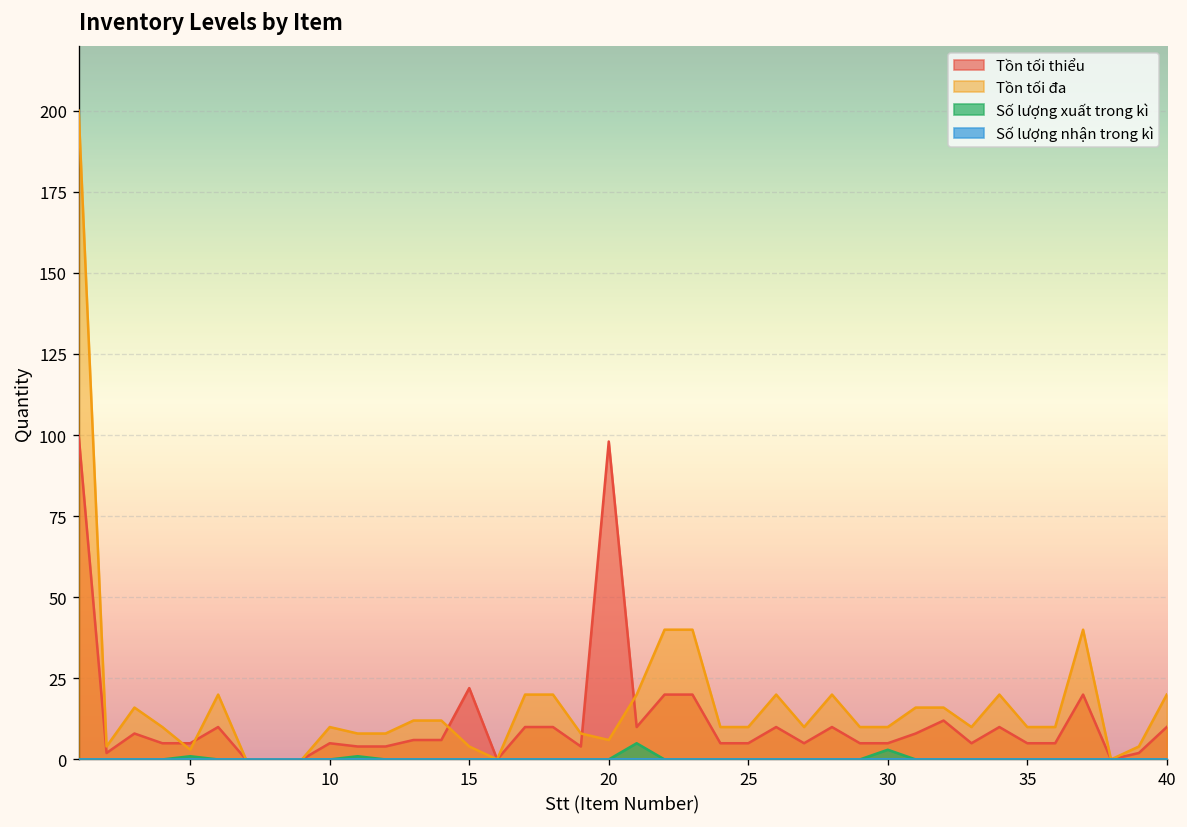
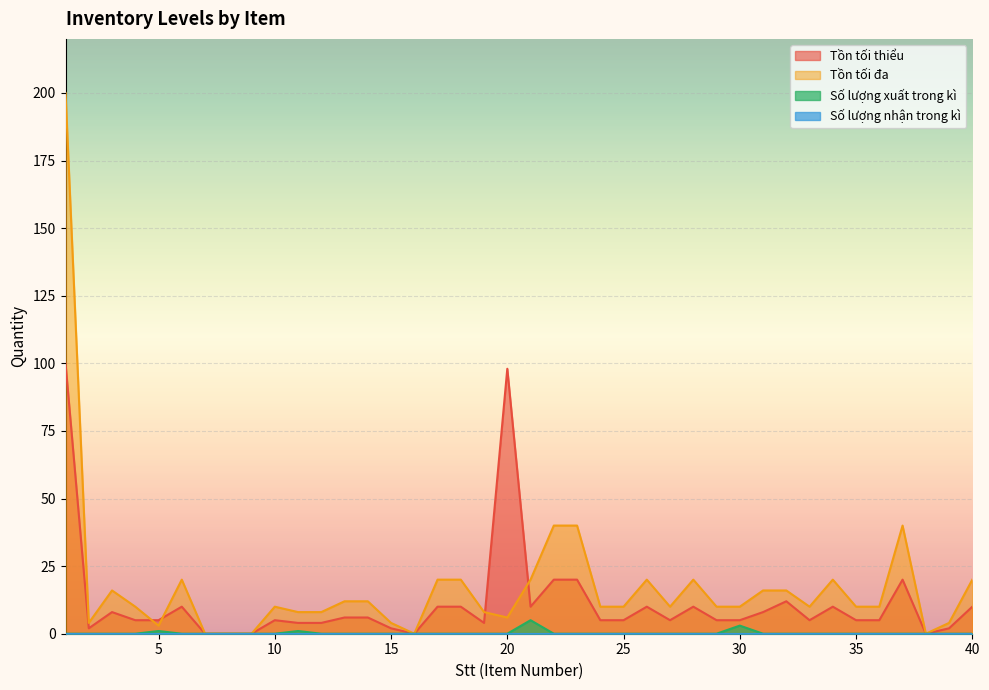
  {
    "Tồn tối thiểu": {
      "5": 5,
      "10": 5,
-     "15": 22,
+     "15": 2,
      "20": 98,
      "25": 5,
      "30": 5,
      "35": 5,
      "40": 10
    },
    "Tồn tối đa": {
      "5": 3,
      "10": 10,
      "15": 4,
      "20": 6,
      "25": 10,
      "30": 10,
      "35": 10,
      "40": 20
    },
    "Số lượng xuất trong kì": {
      "5": 1,
      "30": 3
    },
    "Số lượng nhận trong kì": {
      "5": 0,
      "30": 0
    }
  }
